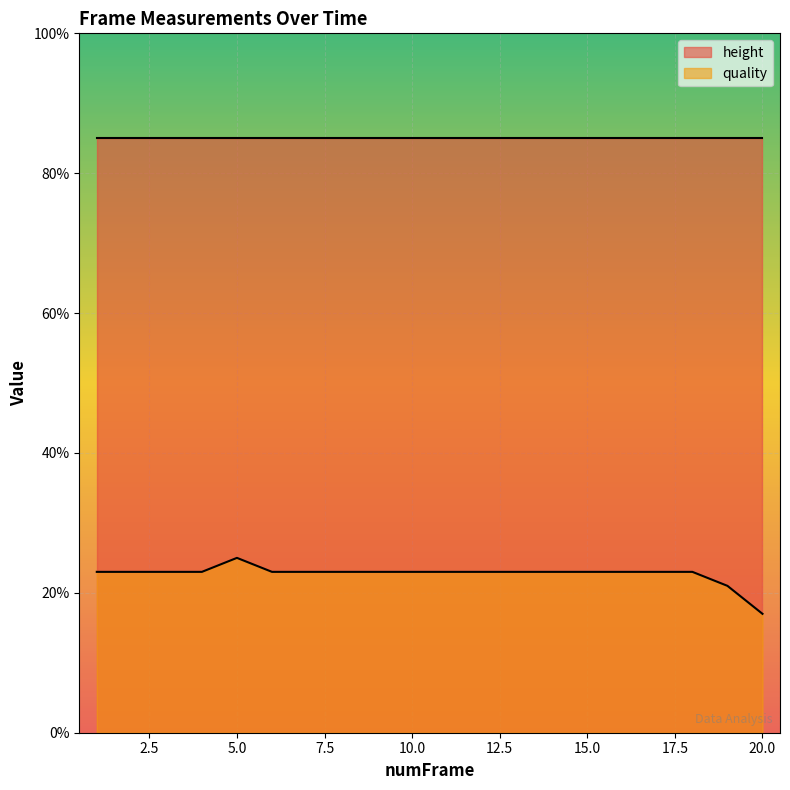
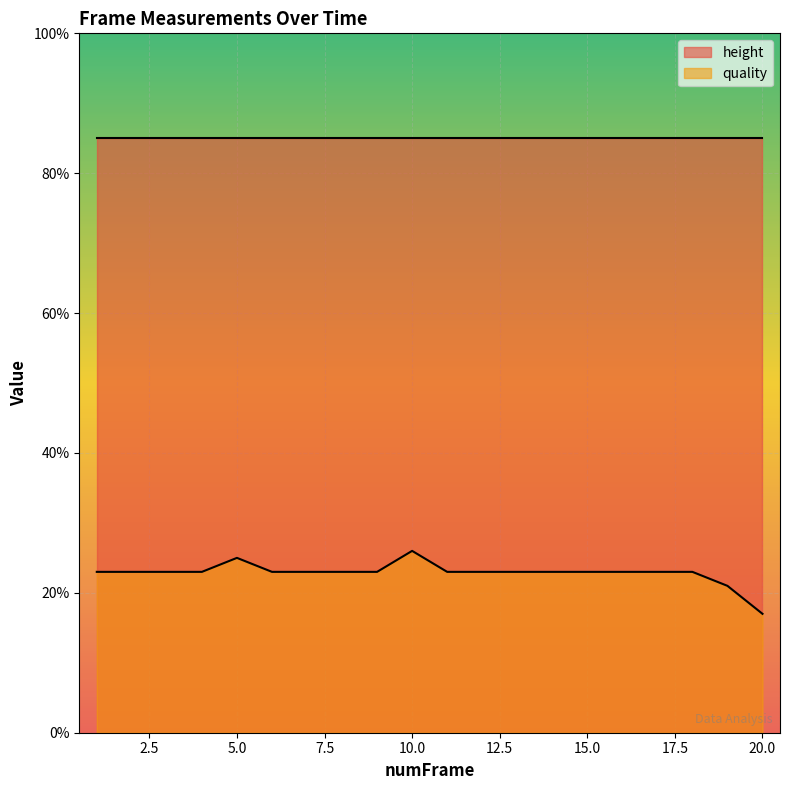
  {
    "height": {
      "5.0": "85%",
      "10.0": "85%",
      "15.0": "85%",
      "20.0": "85%"
    },
    "quality": {
      "5.0": "25%",
-     "10.0": "23%",
+     "10.0": "26%",
      "15.0": "23%",
      "20.0": "17%"
    }
  }
